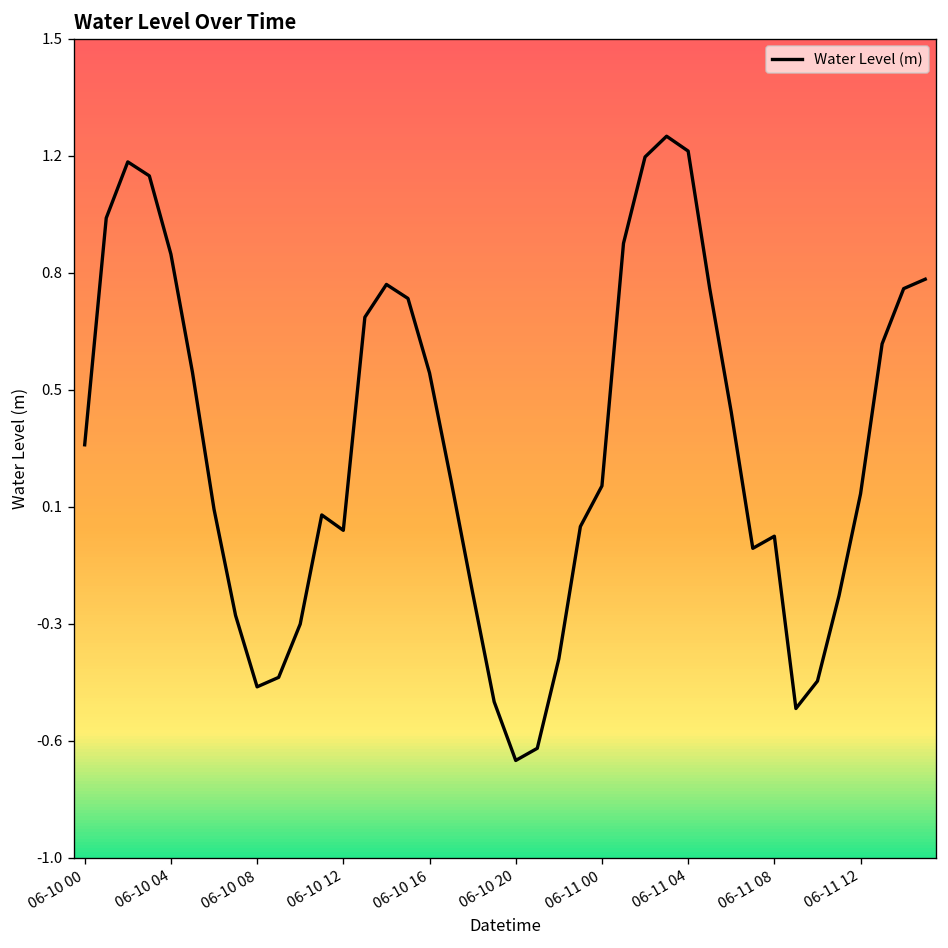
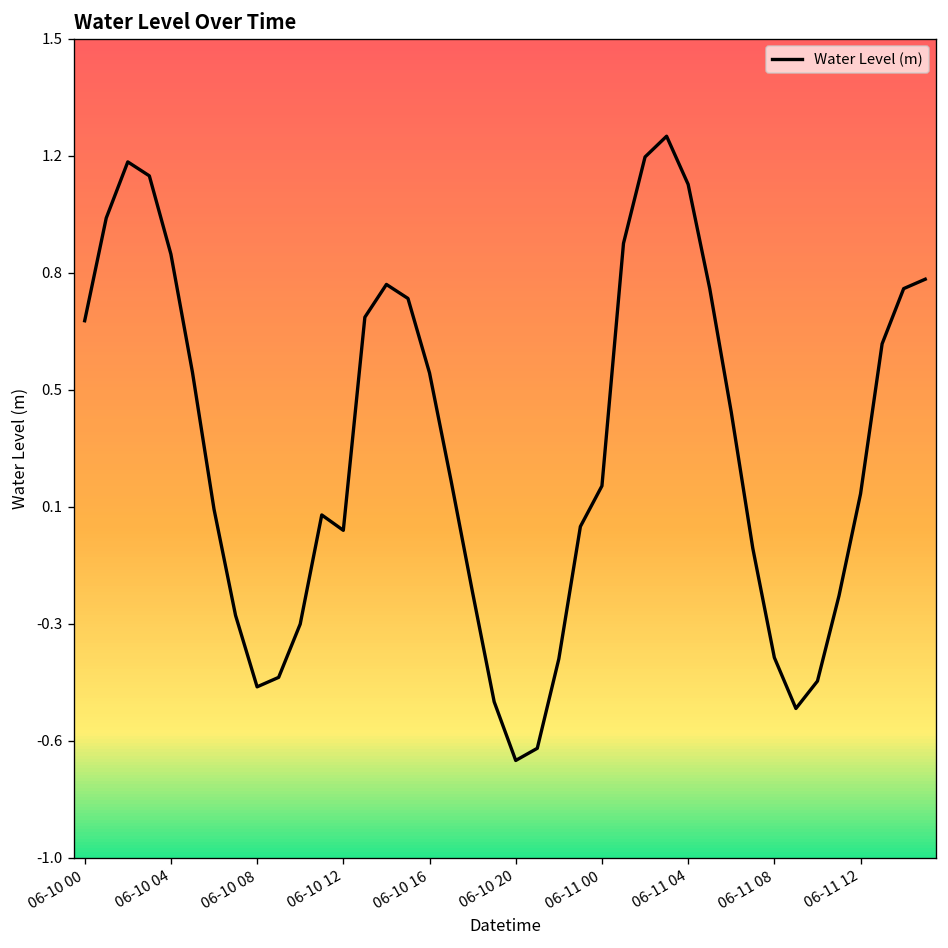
  {
-   "06-10 00": 0.28,
+   "06-10 00": 0.66,
    "06-10 04": 0.87,
    "06-10 08": -0.46,
    "06-10 12": 0.02,
    "06-10 16": 0.50,
    "06-10 20": -0.69,
    "06-11 00": 0.15,
-   "06-11 04": 1.19,
-   "06-11 08": 0.00,
+   "06-11 04": 1.08,
+   "06-11 08": -0.37,
    "06-11 12": 0.13
  }
